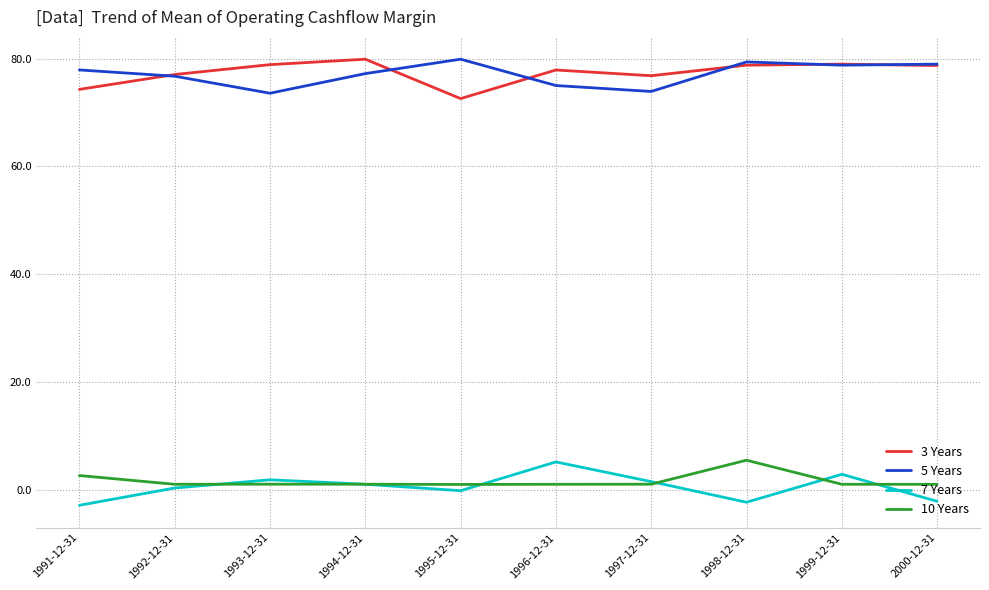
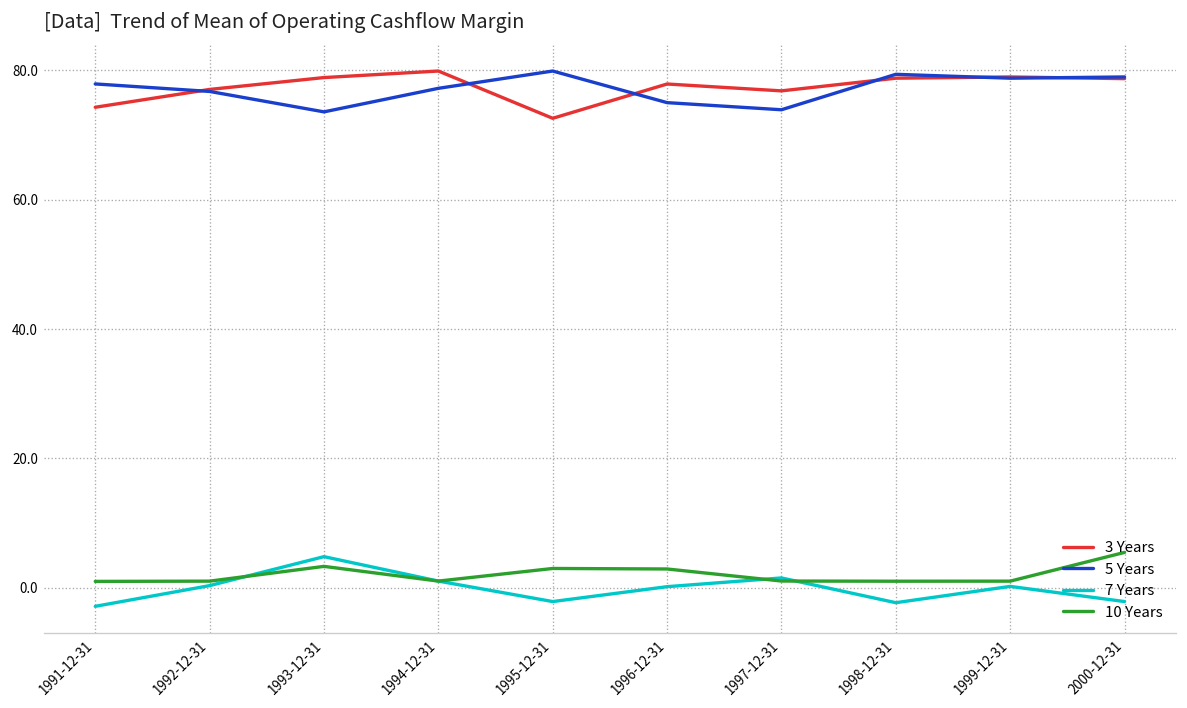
  {
    "3 Years": {
      "1991-12-31": 74,
      "1993-12-31": 79,
      "1994-12-31": 80,
      "1995-12-31": 73,
      "1996-12-31": 78,
      "1997-12-31": 77,
      "1998-12-31": 79
    },
    "5 Years": {
      "1991-12-31": 78,
      "1993-12-31": 74,
      "1994-12-31": 77,
      "1995-12-31": 80,
      "1996-12-31": 75,
      "1997-12-31": 74,
      "1998-12-31": 79
    },
    "7 Years": {
      "1991-12-31": -3,
      "1992-12-31": 0,
-     "1993-12-31": 2,
-     "1995-12-31": 0,
-     "1996-12-31": 5,
+     "1993-12-31": 5,
+     "1995-12-31": -2,
+     "1996-12-31": 0,
      "1997-12-31": 1,
      "1998-12-31": -2,
-     "1999-12-31": 3,
+     "1999-12-31": 0,
      "2000-12-31": -2
    },
    "10 Years": {
-     "1991-12-31": 3,
+     "1991-12-31": 1,
      "1992-12-31": 1,
-     "1993-12-31": 1,
-     "1995-12-31": 1,
-     "1996-12-31": 1,
+     "1993-12-31": 3,
+     "1995-12-31": 3,
+     "1996-12-31": 3,
      "1997-12-31": 1,
-     "1998-12-31": 5,
+     "1998-12-31": 1,
      "1999-12-31": 1,
-     "2000-12-31": 1
+     "2000-12-31": 5
    }
  }
